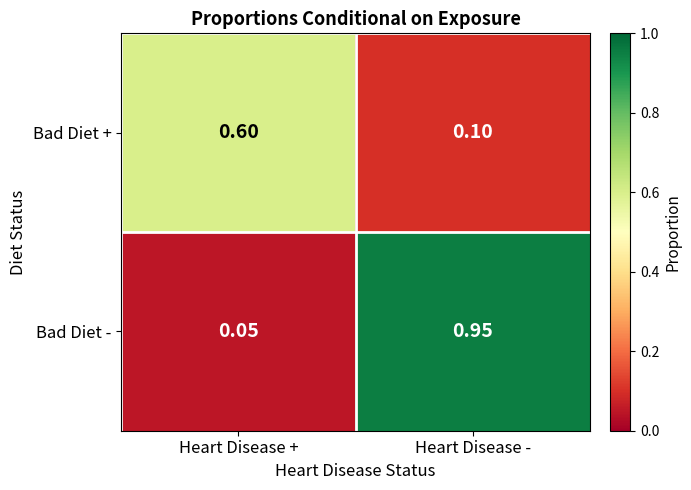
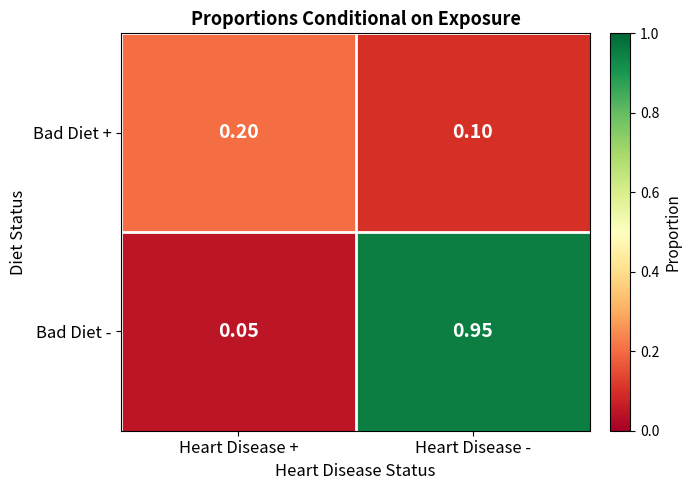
  {
    "Bad Diet +": {
-     "Heart Disease +": 0.60,
+     "Heart Disease +": 0.20,
      "Heart Disease -": 0.10
    },
    "Bad Diet -": {
      "Heart Disease +": 0.05,
      "Heart Disease -": 0.95
    }
  }
